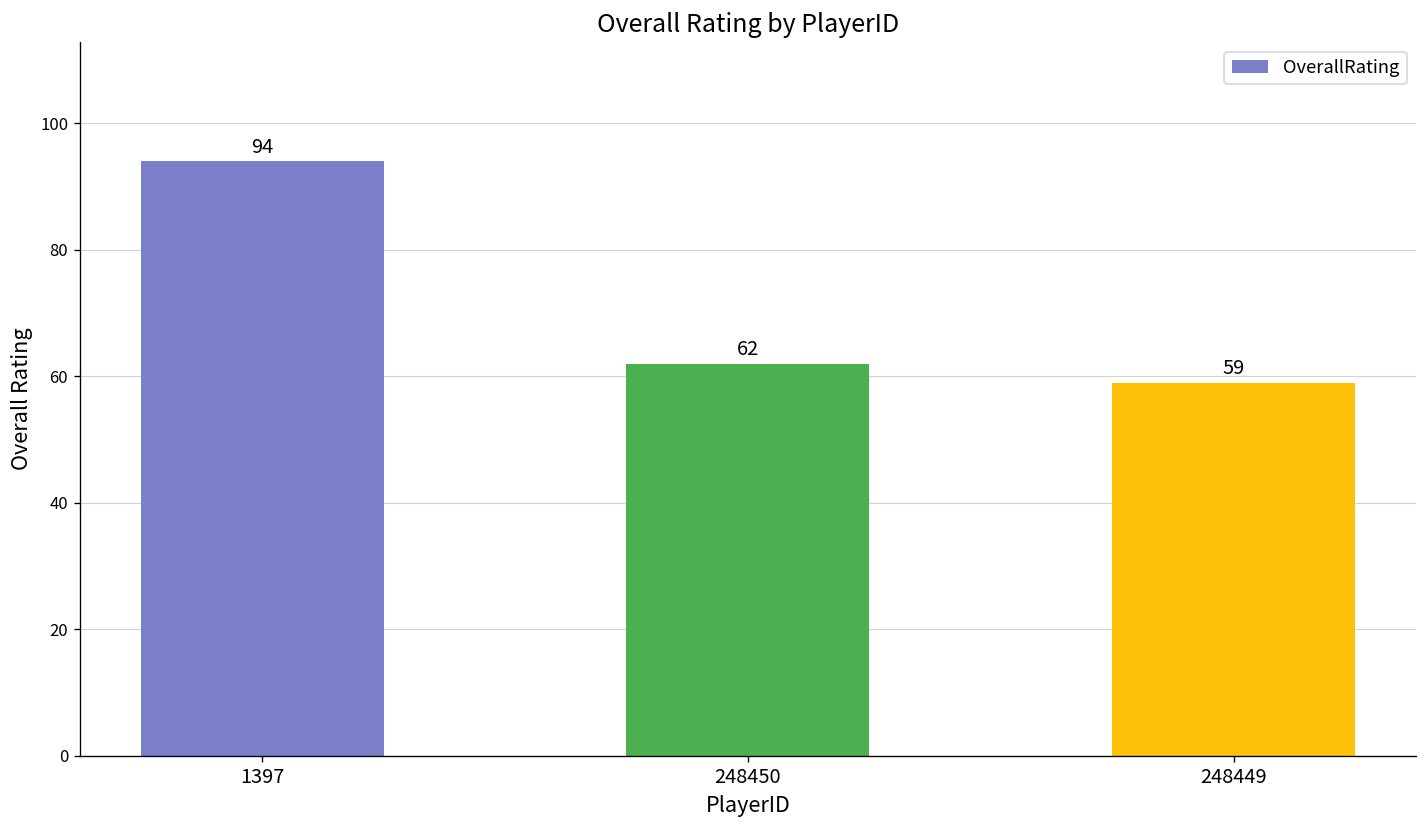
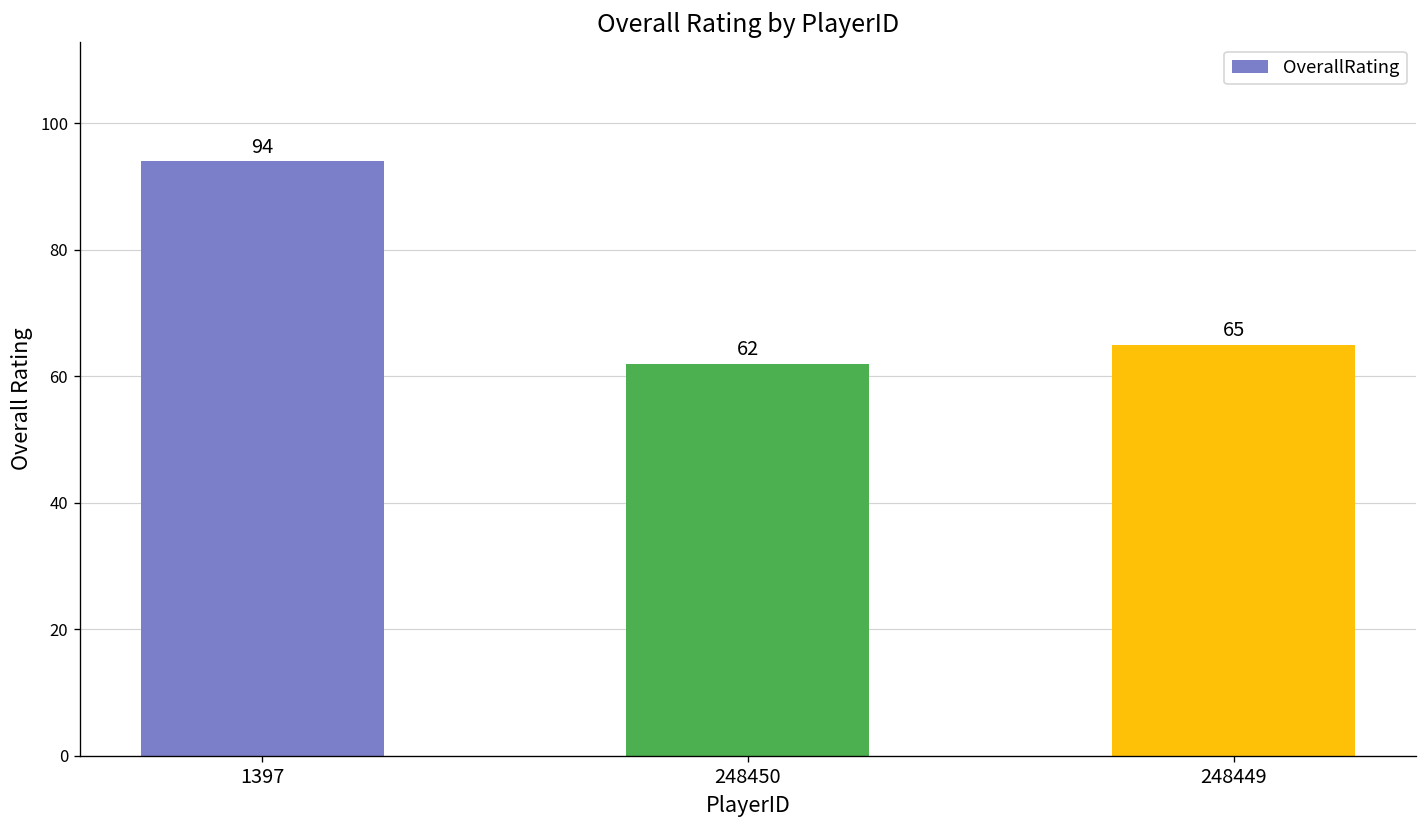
  {
    "1397": 94,
    "248450": 62,
-   "248449": 59
+   "248449": 65
  }
